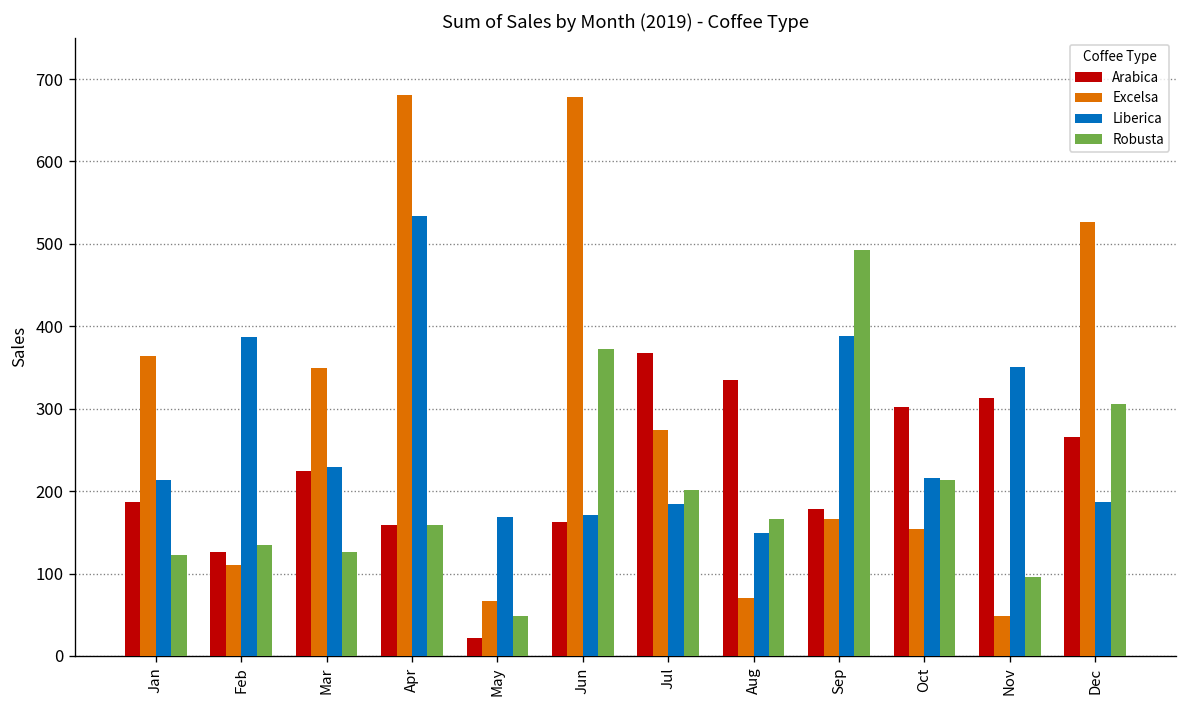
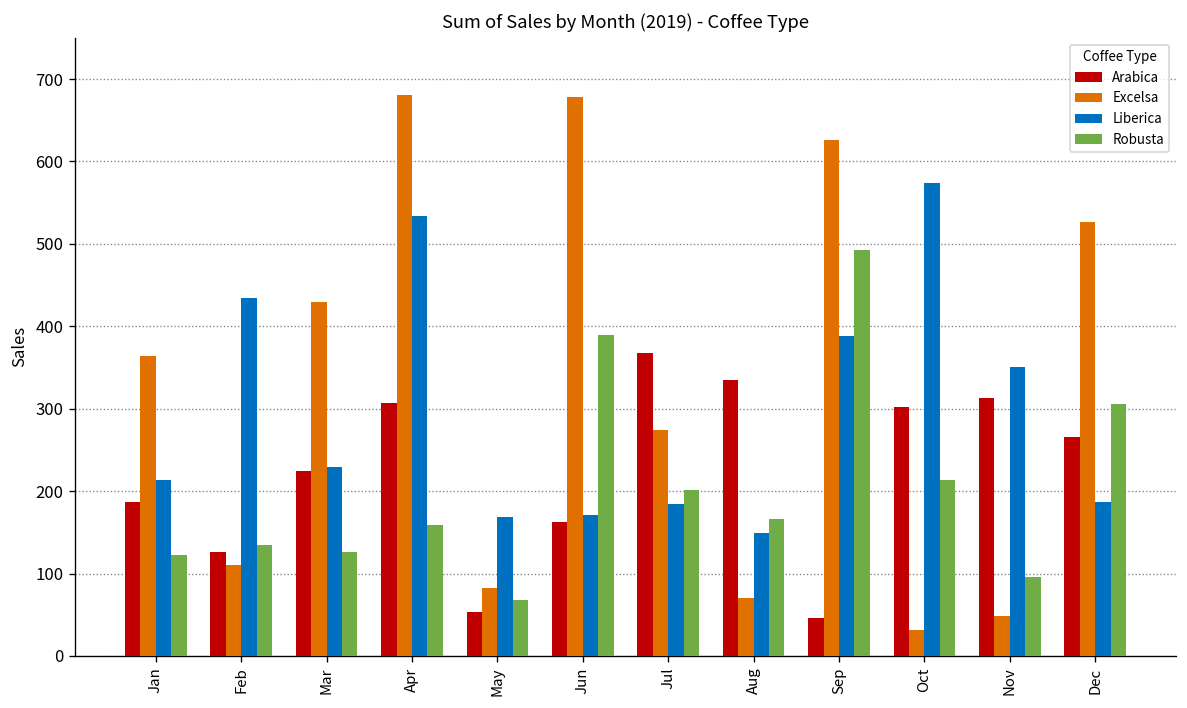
  {
    "Arabica": {
      "Jan": 190,
      "Feb": 130,
      "Mar": 220,
-     "Apr": 160,
-     "May": 20,
+     "Apr": 310,
+     "May": 50,
      "Jun": 160,
      "Jul": 370,
      "Aug": 330,
-     "Sep": 180,
+     "Sep": 50,
      "Oct": 300,
      "Nov": 310,
      "Dec": 270
    },
    "Excelsa": {
      "Jan": 360,
      "Feb": 110,
-     "Mar": 350,
+     "Mar": 430,
      "Apr": 680,
-     "May": 70,
+     "May": 80,
      "Jun": 680,
      "Jul": 270,
      "Aug": 70,
-     "Sep": 170,
-     "Oct": 150,
+     "Sep": 630,
+     "Oct": 30,
      "Nov": 50,
      "Dec": 530
    },
    "Liberica": {
      "Jan": 210,
-     "Feb": 390,
+     "Feb": 430,
      "Mar": 230,
      "Apr": 530,
      "May": 170,
      "Jun": 170,
      "Jul": 180,
      "Aug": 150,
      "Sep": 390,
-     "Oct": 220,
+     "Oct": 570,
      "Nov": 350,
      "Dec": 190
    },
    "Robusta": {
      "Jan": 120,
      "Feb": 130,
      "Mar": 130,
      "Apr": 160,
-     "May": 50,
-     "Jun": 370,
+     "May": 70,
+     "Jun": 390,
      "Jul": 200,
      "Aug": 170,
      "Sep": 490,
      "Oct": 210,
      "Nov": 100,
      "Dec": 310
    }
  }
